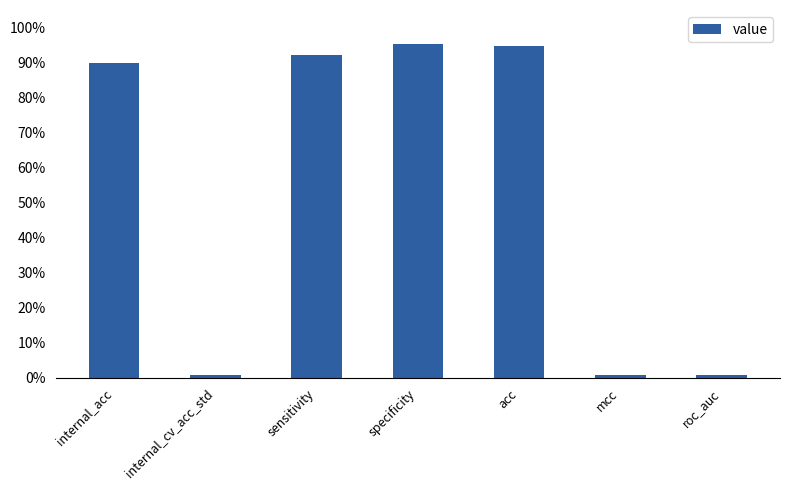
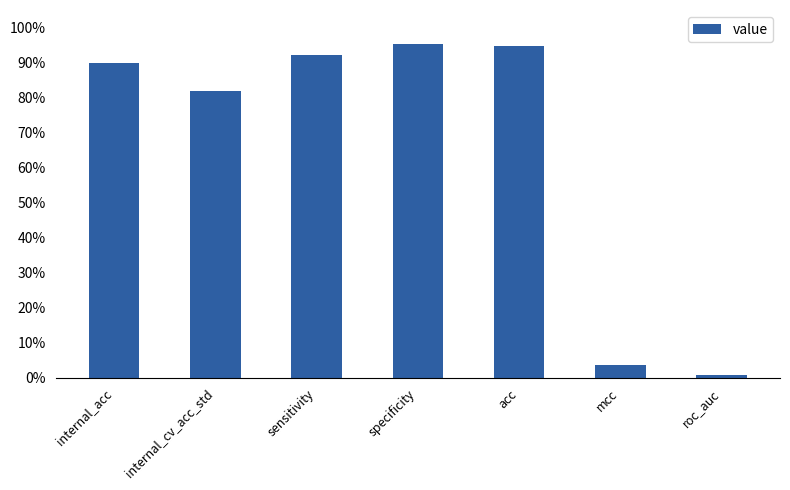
  {
    "internal_acc": "90%",
-   "internal_cv_acc_std": "1%",
+   "internal_cv_acc_std": "82%",
    "sensitivity": "92%",
    "specificity": "95%",
    "acc": "95%",
-   "mcc": "1%",
+   "mcc": "4%",
    "roc_auc": "1%"
  }
